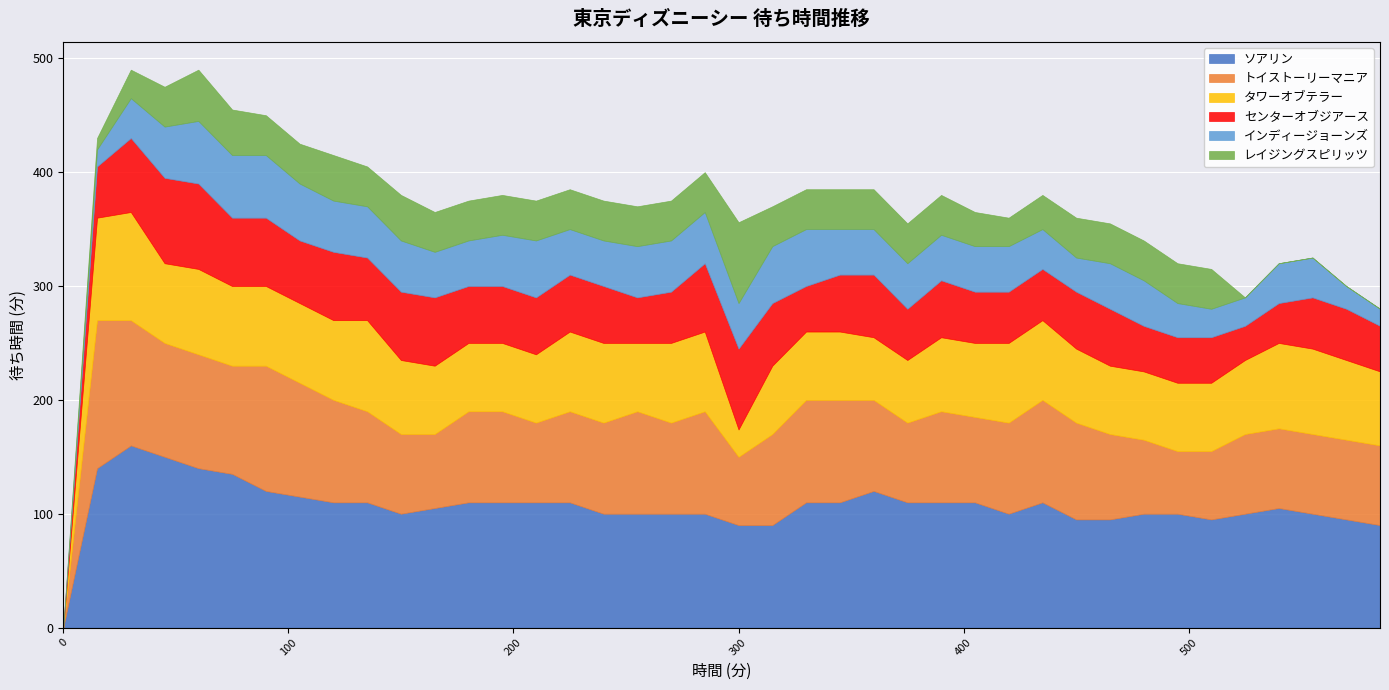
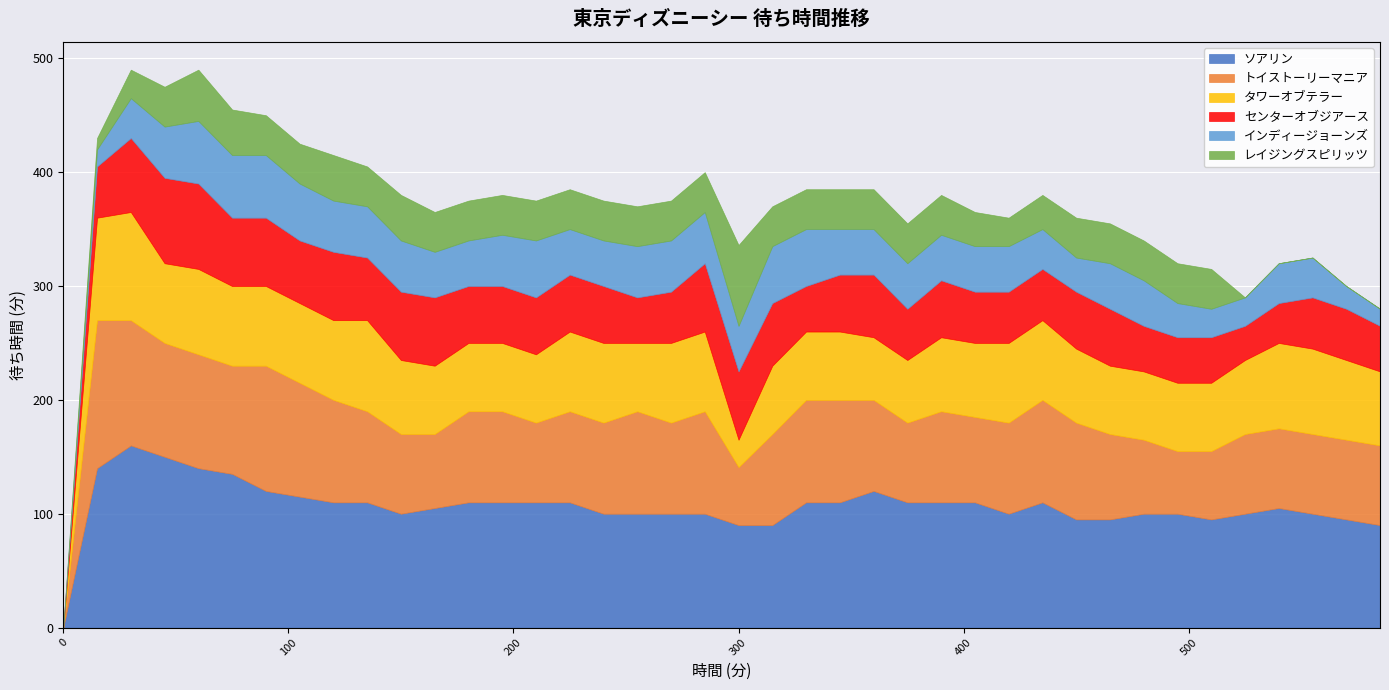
  {
    "トイストーリーマニア": {
-     "300": 60
+     "300": 51
    },
    "タワーオブテラー": {
      "300": 24
    },
    "センターオブジアース": {
-     "300": 71
+     "300": 60
    },
    "レイジングスピリッツ": {
      "300": 71
    }
  }
